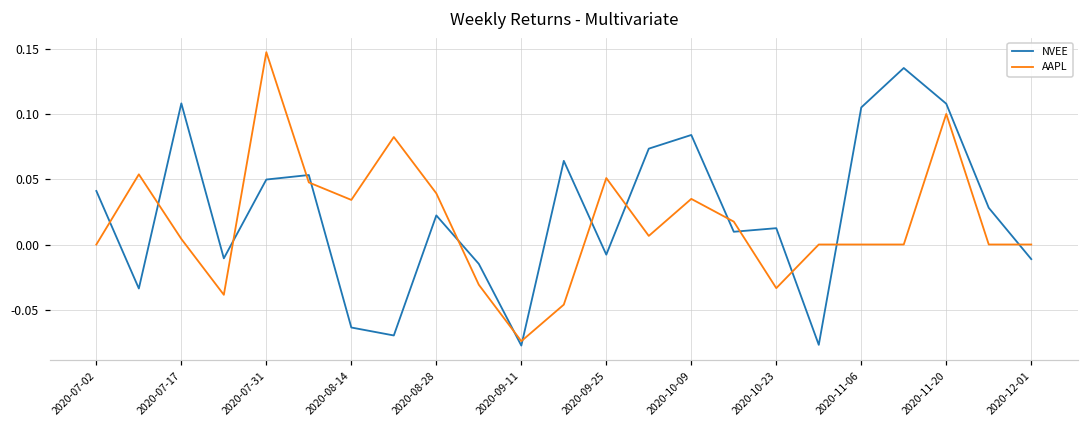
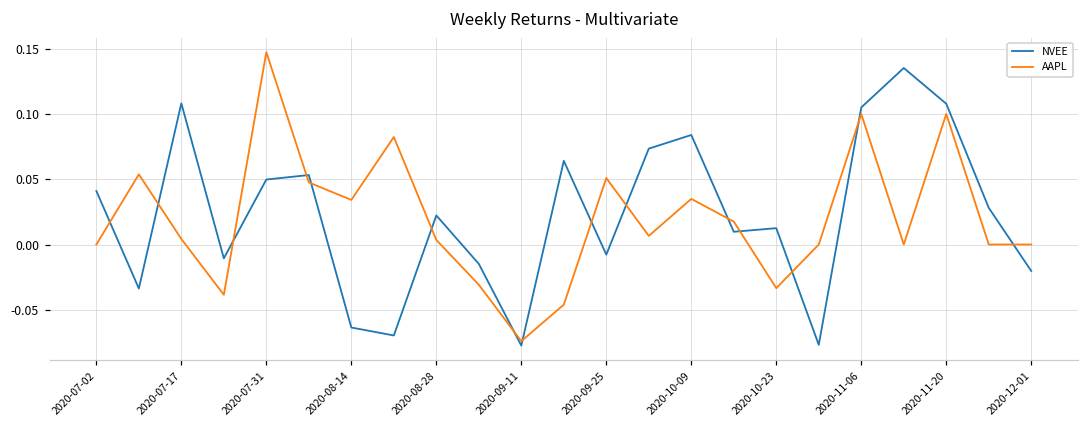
  {
    "NVEE": {
      "2020-07-02": 0.041,
      "2020-07-17": 0.108,
      "2020-07-31": 0.050,
      "2020-08-14": -0.064,
      "2020-08-28": 0.022,
      "2020-09-11": -0.077,
      "2020-09-25": -0.008,
      "2020-10-09": 0.084,
      "2020-10-23": 0.013,
      "2020-11-06": 0.105,
      "2020-11-20": 0.108,
-     "2020-12-01": -0.011
+     "2020-12-01": -0.020
    },
    "AAPL": {
      "2020-07-02": 0.000,
      "2020-07-17": 0.004,
      "2020-07-31": 0.147,
      "2020-08-14": 0.034,
-     "2020-08-28": 0.039,
+     "2020-08-28": 0.004,
      "2020-09-11": -0.074,
      "2020-09-25": 0.051,
      "2020-10-09": 0.035,
      "2020-10-23": -0.033,
-     "2020-11-06": 0.0,
+     "2020-11-06": 0.1,
      "2020-11-20": 0.100,
      "2020-12-01": 0.000
    }
  }
